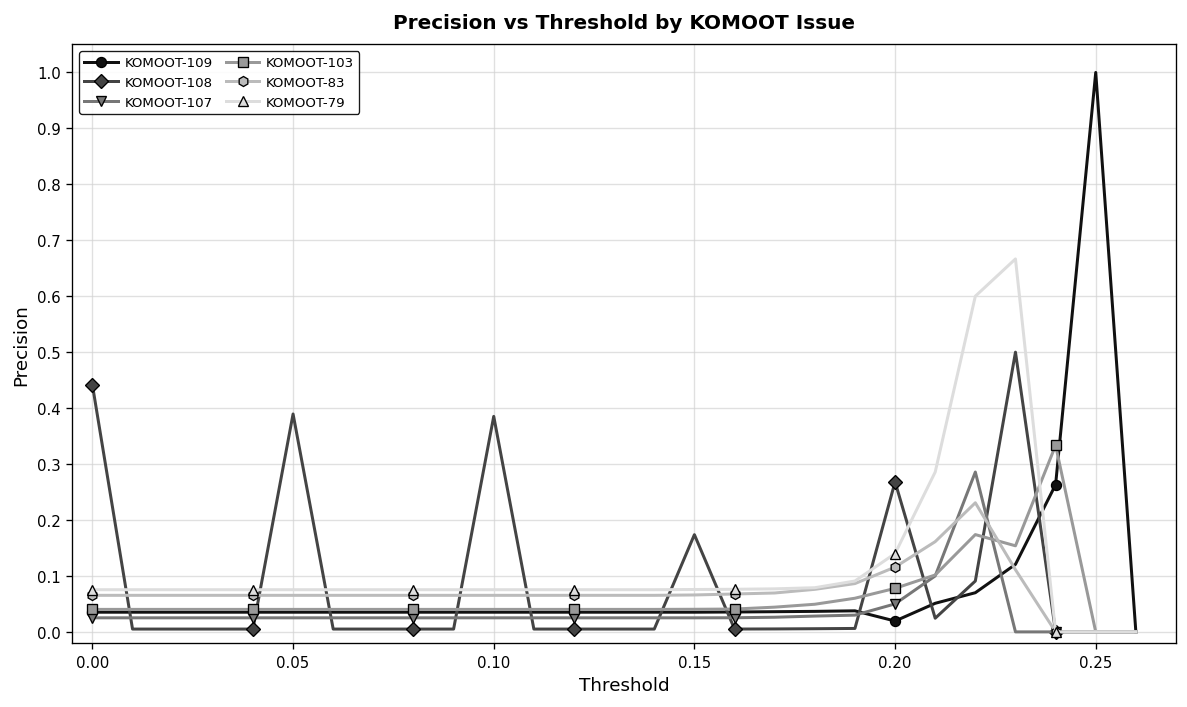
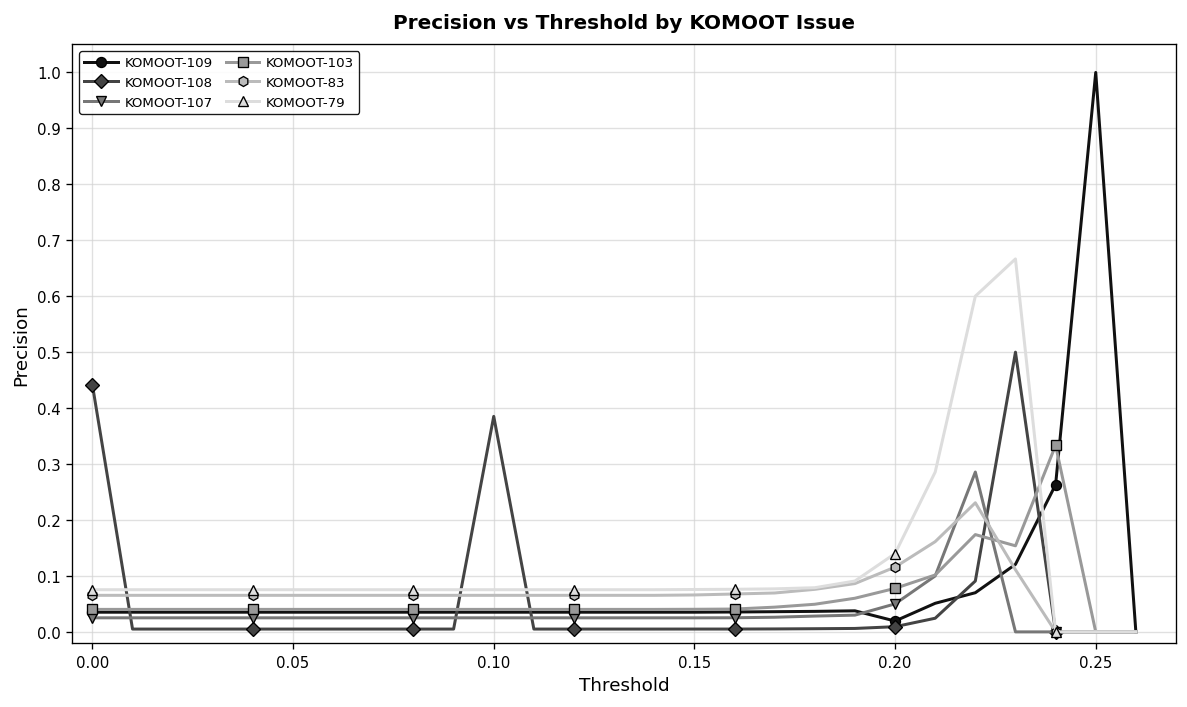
  {
    "KOMOOT-109": {
      "0.20": 0.02,
      "0.25": 1.00
    },
    "KOMOOT-108": {
      "0.00": 0.44,
-     "0.05": 0.39,
+     "0.05": 0.01,
      "0.10": 0.39,
-     "0.15": 0.17,
-     "0.20": 0.27
+     "0.15": 0.01,
+     "0.20": 0.01
    }
  }
